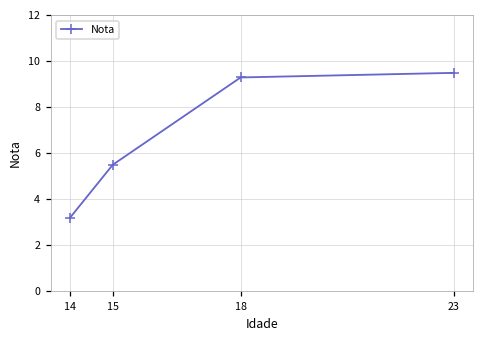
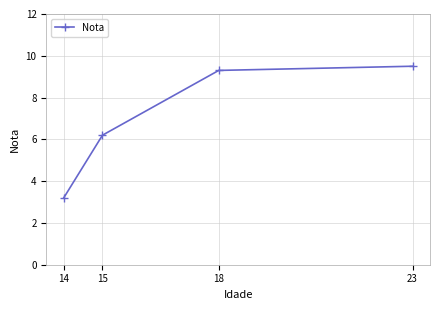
  {
    "14": 3.2,
-   "15": 5.5,
+   "15": 6.2,
    "18": 9.3,
    "23": 9.5
  }
